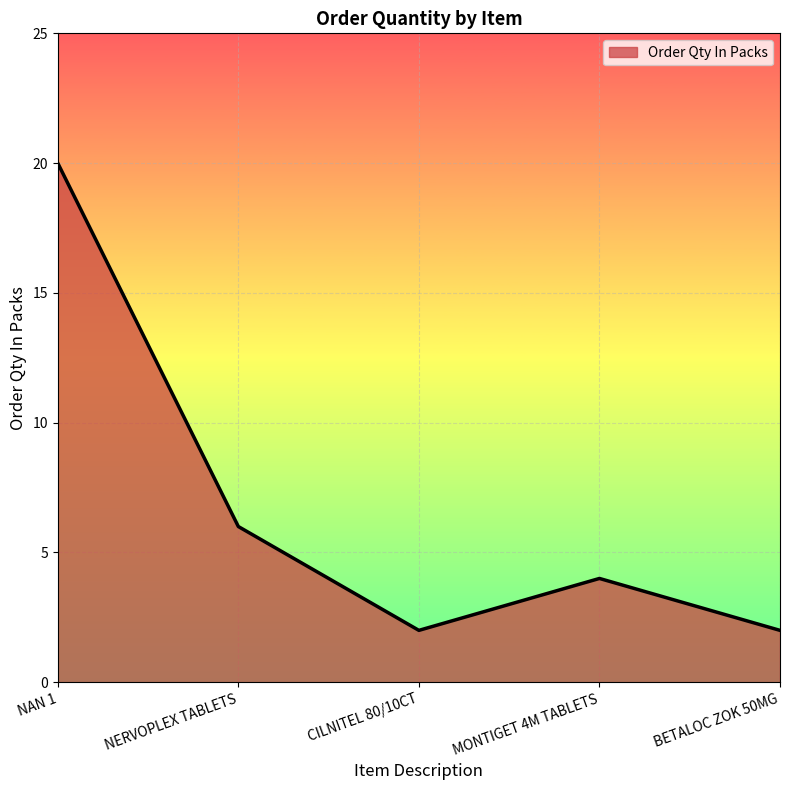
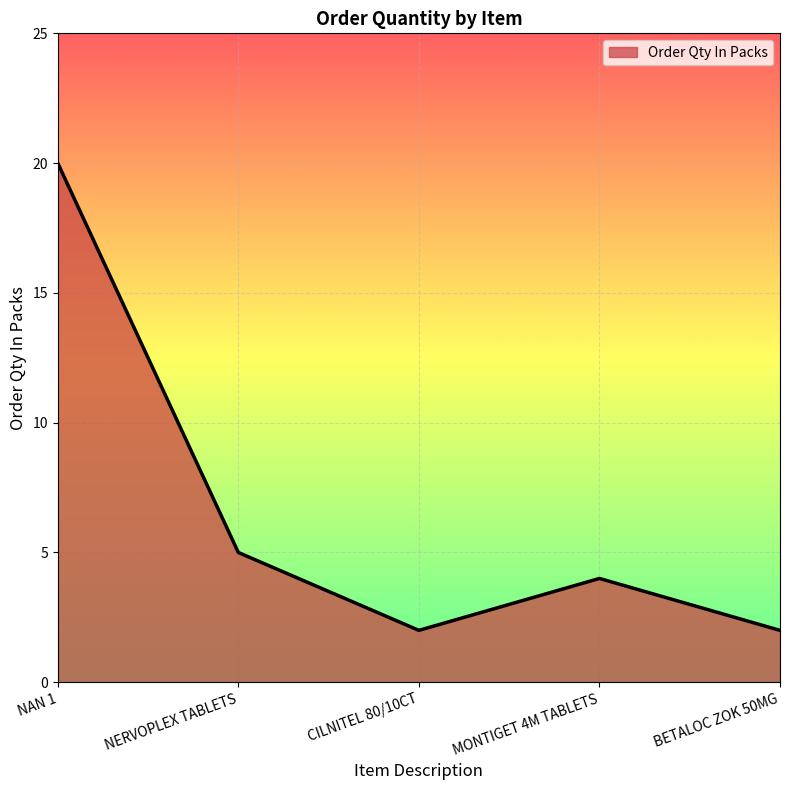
  {
    "NAN 1": 20,
-   "NERVOPLEX TABLETS": 6,
+   "NERVOPLEX TABLETS": 5,
    "CILNITEL 80/10CT": 2,
    "MONTIGET 4M TABLETS": 4,
    "BETALOC ZOK 50MG": 2
  }
